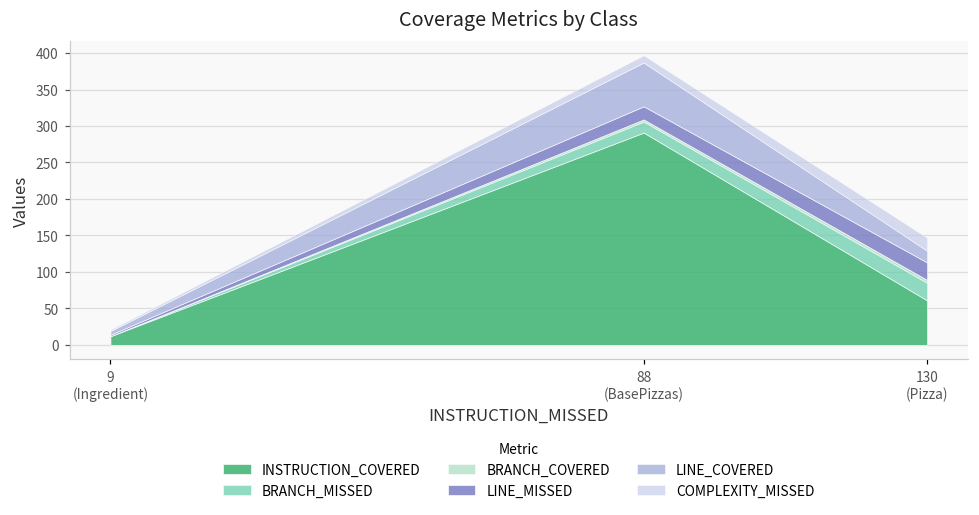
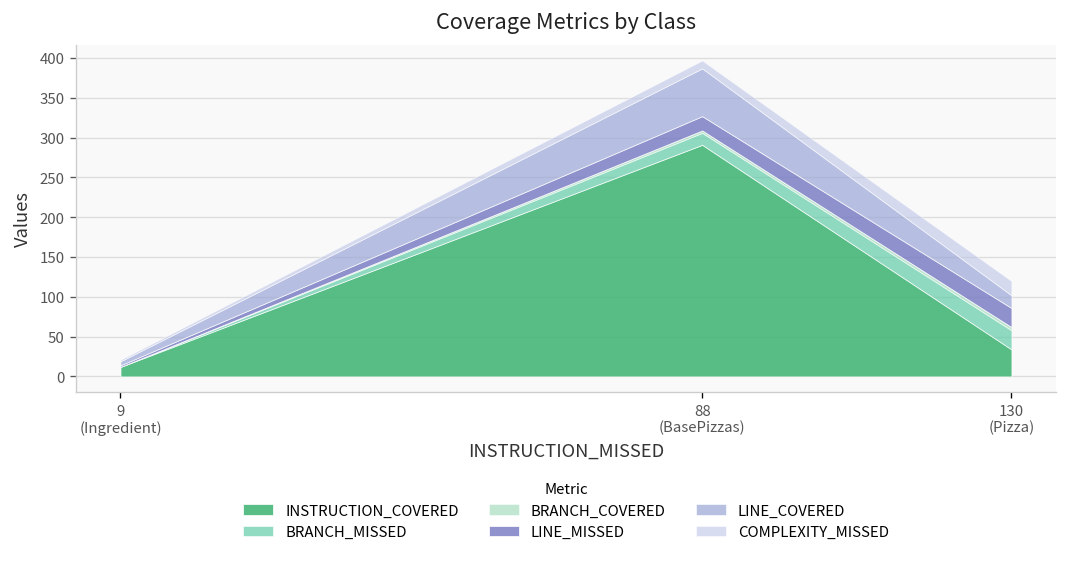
  {
    "INSTRUCTION_COVERED": {
      "88 (BasePizzas)": 290,
-     "130 (Pizza)": 60
+     "130 (Pizza)": 30
    }
  }
